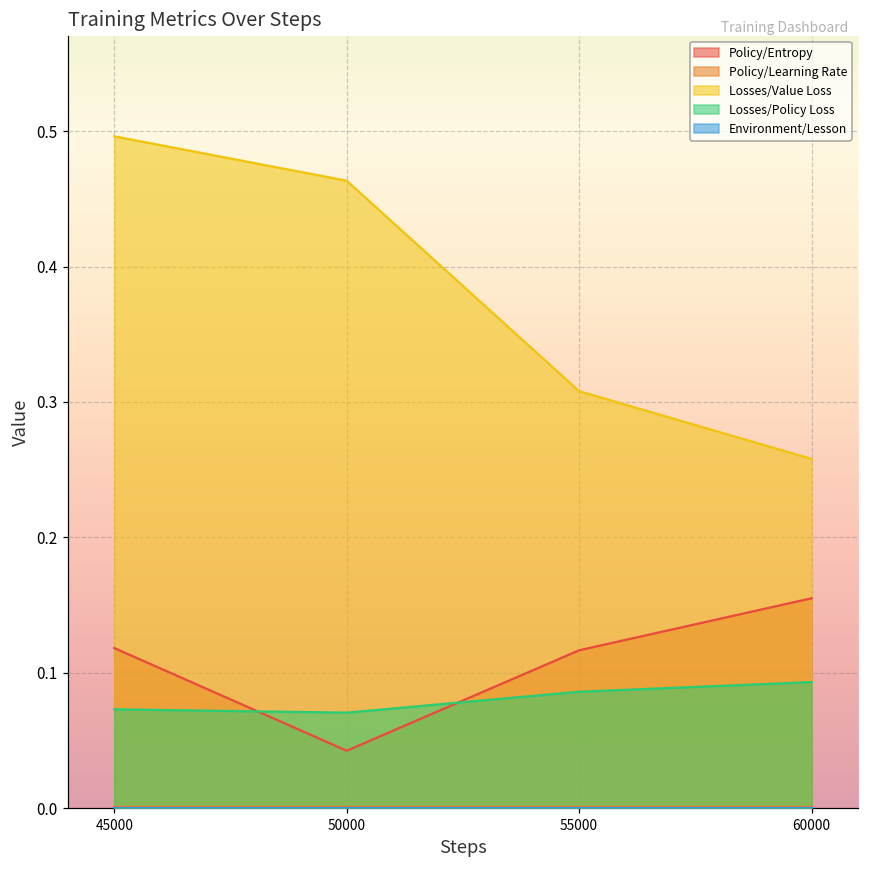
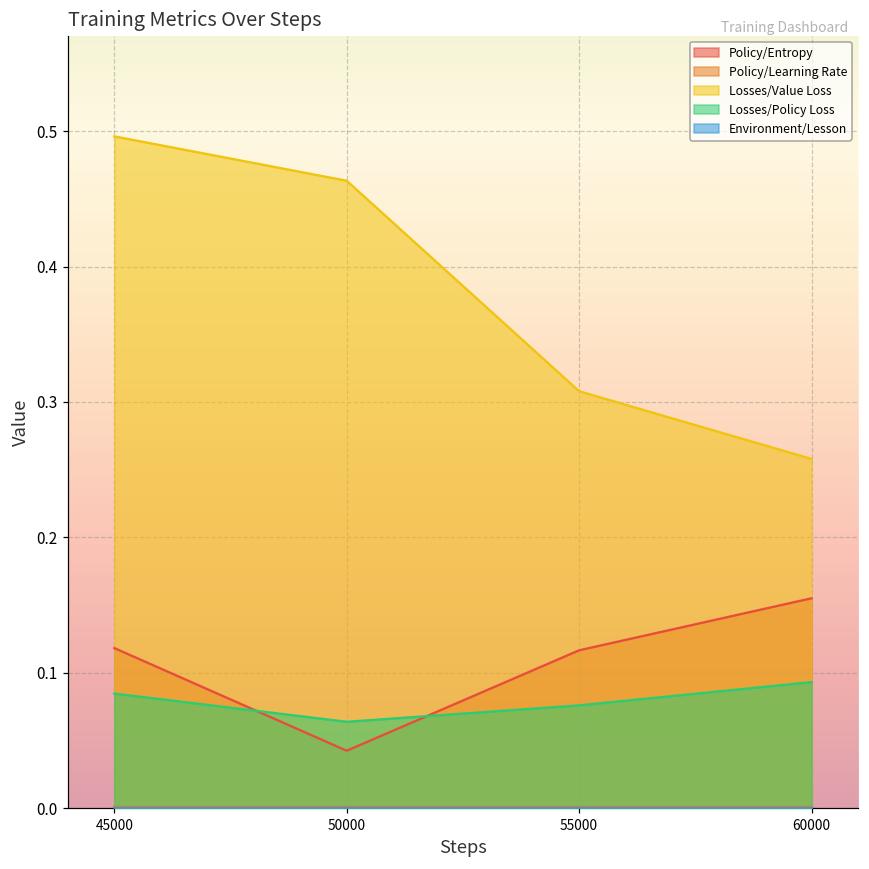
  {
    "Losses/Value Loss": {
      "45000": 0.496,
      "50000": 0.463,
      "55000": 0.308,
      "60000": 0.258
    },
    "Losses/Policy Loss": {
-     "45000": 0.073,
-     "50000": 0.071,
-     "55000": 0.086,
+     "45000": 0.085,
+     "50000": 0.064,
+     "55000": 0.076,
      "60000": 0.093
    }
  }
